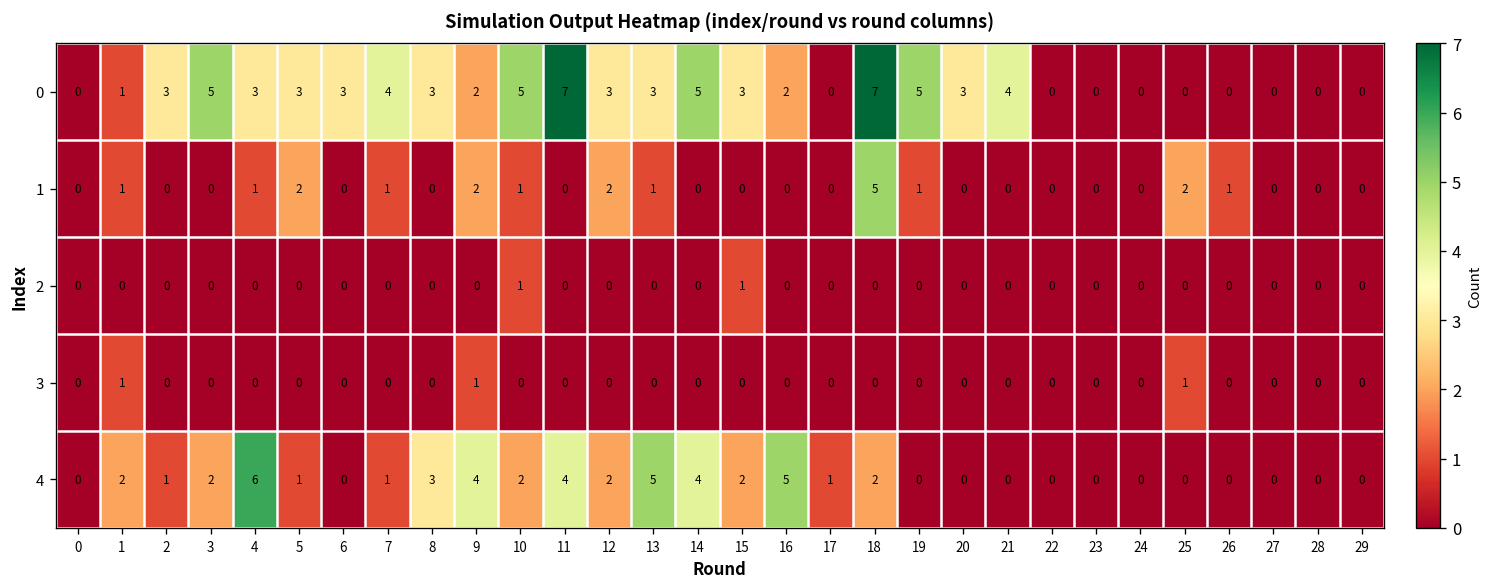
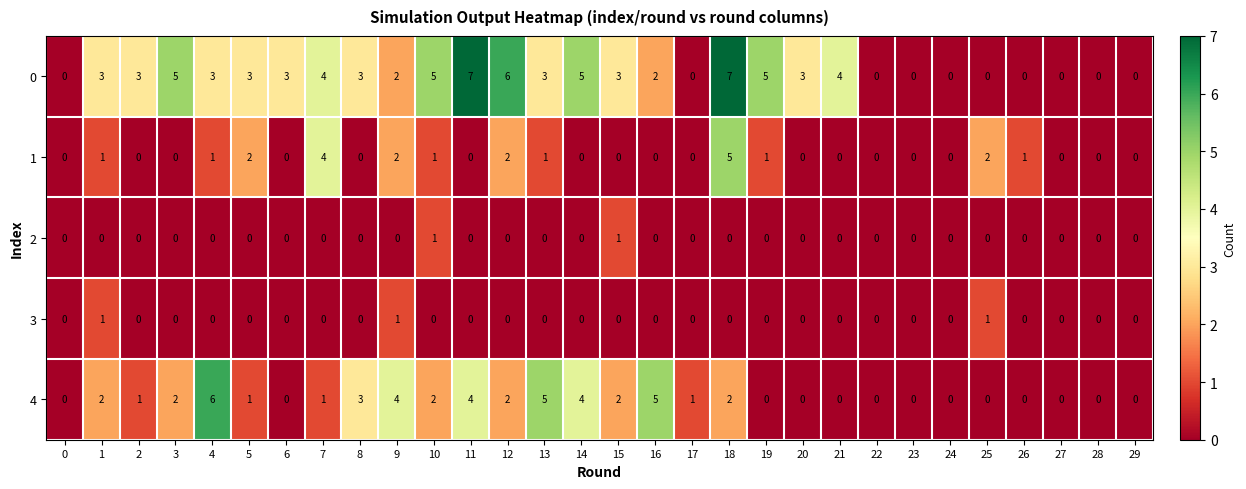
  {
    "0": {
      "0": 0,
-     "1": 1,
+     "1": 3,
      "2": 3,
      "3": 5,
      "4": 3,
      "5": 3,
      "6": 3,
      "7": 4,
      "8": 3,
      "9": 2,
      "10": 5,
      "11": 7,
-     "12": 3,
+     "12": 6,
      "13": 3,
      "14": 5,
      "15": 3,
      "16": 2,
      "17": 0,
      "18": 7,
      "19": 5,
      "20": 3,
      "21": 4,
      "22": 0,
      "23": 0,
      "24": 0,
      "25": 0,
      "26": 0,
      "27": 0,
      "28": 0,
      "29": 0
    },
    "1": {
      "0": 0,
      "1": 1,
      "2": 0,
      "3": 0,
      "4": 1,
      "5": 2,
      "6": 0,
-     "7": 1,
+     "7": 4,
      "8": 0,
      "9": 2,
      "10": 1,
      "11": 0,
      "12": 2,
      "13": 1,
      "14": 0,
      "15": 0,
      "16": 0,
      "17": 0,
      "18": 5,
      "19": 1,
      "20": 0,
      "21": 0,
      "22": 0,
      "23": 0,
      "24": 0,
      "25": 2,
      "26": 1,
      "27": 0,
      "28": 0,
      "29": 0
    },
    "2": {
      "0": 0,
      "1": 0,
      "2": 0,
      "3": 0,
      "4": 0,
      "5": 0,
      "6": 0,
      "7": 0,
      "8": 0,
      "9": 0,
      "10": 1,
      "11": 0,
      "12": 0,
      "13": 0,
      "14": 0,
      "15": 1,
      "16": 0,
      "17": 0,
      "18": 0,
      "19": 0,
      "20": 0,
      "21": 0,
      "22": 0,
      "23": 0,
      "24": 0,
      "25": 0,
      "26": 0,
      "27": 0,
      "28": 0,
      "29": 0
    },
    "3": {
      "0": 0,
      "1": 1,
      "2": 0,
      "3": 0,
      "4": 0,
      "5": 0,
      "6": 0,
      "7": 0,
      "8": 0,
      "9": 1,
      "10": 0,
      "11": 0,
      "12": 0,
      "13": 0,
      "14": 0,
      "15": 0,
      "16": 0,
      "17": 0,
      "18": 0,
      "19": 0,
      "20": 0,
      "21": 0,
      "22": 0,
      "23": 0,
      "24": 0,
      "25": 1,
      "26": 0,
      "27": 0,
      "28": 0,
      "29": 0
    },
    "4": {
      "0": 0,
      "1": 2,
      "2": 1,
      "3": 2,
      "4": 6,
      "5": 1,
      "6": 0,
      "7": 1,
      "8": 3,
      "9": 4,
      "10": 2,
      "11": 4,
      "12": 2,
      "13": 5,
      "14": 4,
      "15": 2,
      "16": 5,
      "17": 1,
      "18": 2,
      "19": 0,
      "20": 0,
      "21": 0,
      "22": 0,
      "23": 0,
      "24": 0,
      "25": 0,
      "26": 0,
      "27": 0,
      "28": 0,
      "29": 0
    }
  }
